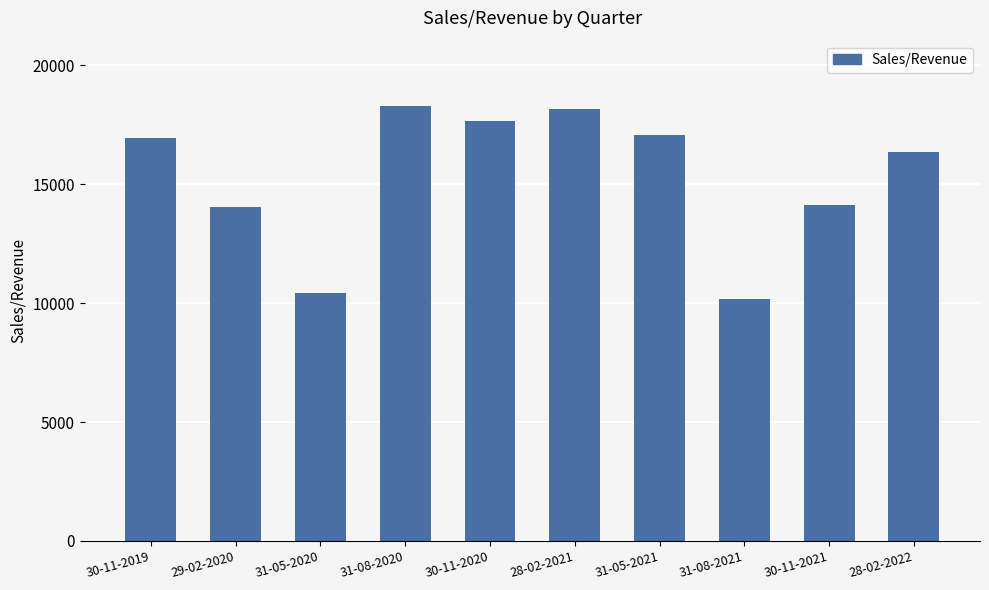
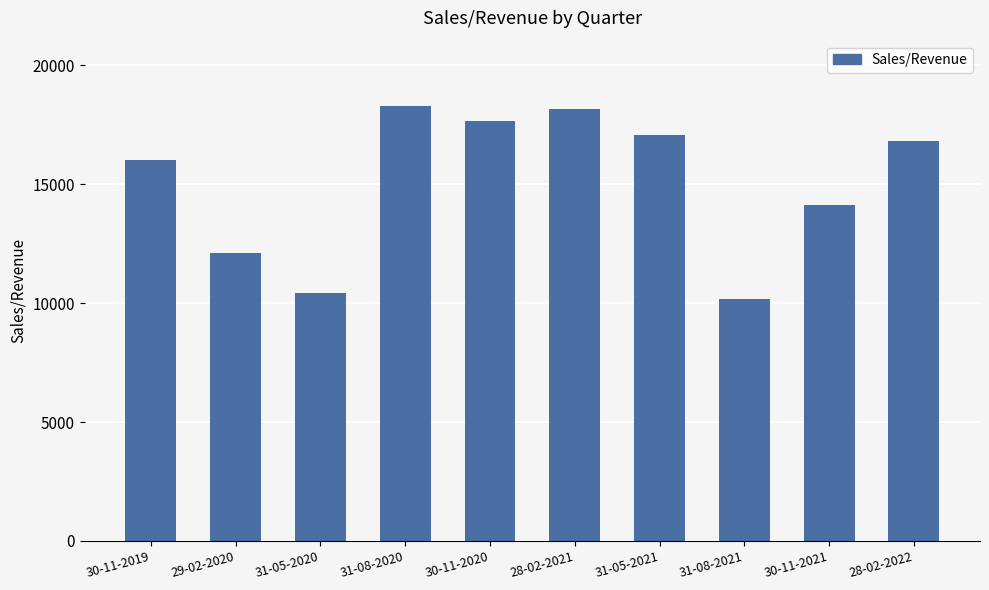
  {
-   "30-11-2019": 16900,
-   "29-02-2020": 14000,
+   "30-11-2019": 16000,
+   "29-02-2020": 12100,
    "31-05-2020": 10400,
    "31-08-2020": 18300,
    "30-11-2020": 17600,
    "28-02-2021": 18200,
    "31-05-2021": 17100,
    "31-08-2021": 10200,
    "30-11-2021": 14100,
-   "28-02-2022": 16400
+   "28-02-2022": 16800
  }
